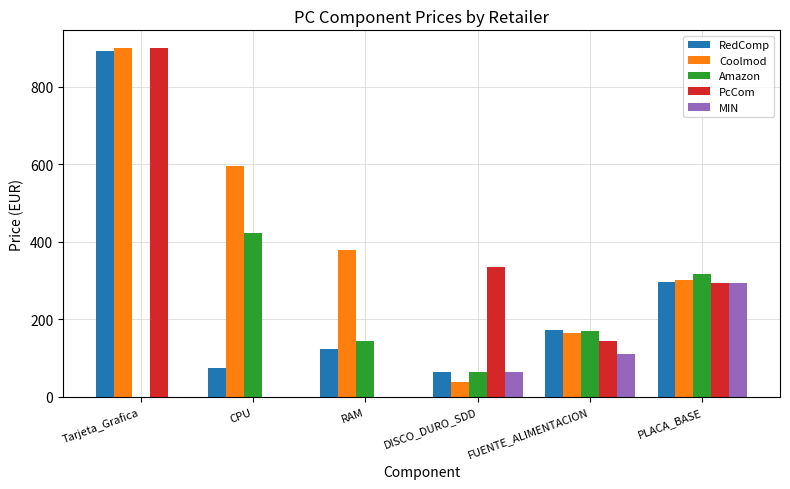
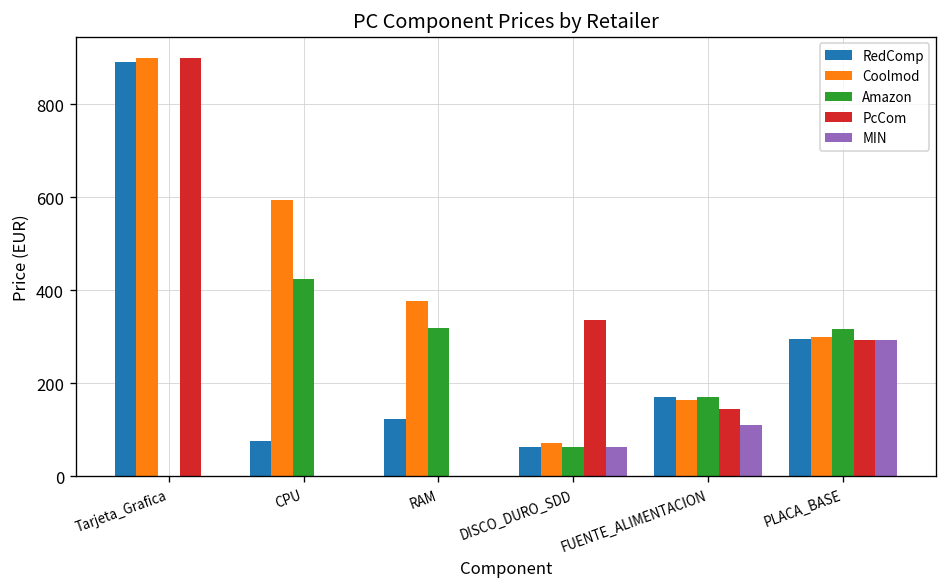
  {
    "RedComp": {
      "Tarjeta_Grafica": 890,
      "CPU": 80,
      "RAM": 120,
      "DISCO_DURO_SDD": 60,
      "FUENTE_ALIMENTACION": 170,
      "PLACA_BASE": 300
    },
    "Coolmod": {
      "Tarjeta_Grafica": 900,
      "CPU": 590,
      "RAM": 380,
-     "DISCO_DURO_SDD": 40,
+     "DISCO_DURO_SDD": 70,
      "FUENTE_ALIMENTACION": 160,
      "PLACA_BASE": 300
    },
    "Amazon": {
      "Tarjeta_Grafica": 0,
      "CPU": 420,
-     "RAM": 140,
+     "RAM": 320,
      "DISCO_DURO_SDD": 60,
      "FUENTE_ALIMENTACION": 170,
      "PLACA_BASE": 320
    },
    "PcCom": {
      "Tarjeta_Grafica": 900,
      "CPU": 0,
      "RAM": 0,
      "DISCO_DURO_SDD": 340,
      "FUENTE_ALIMENTACION": 140,
      "PLACA_BASE": 290
    },
    "MIN": {
      "Tarjeta_Grafica": 0,
      "CPU": 0,
      "RAM": 0,
      "DISCO_DURO_SDD": 60,
      "FUENTE_ALIMENTACION": 110,
      "PLACA_BASE": 290
    }
  }
